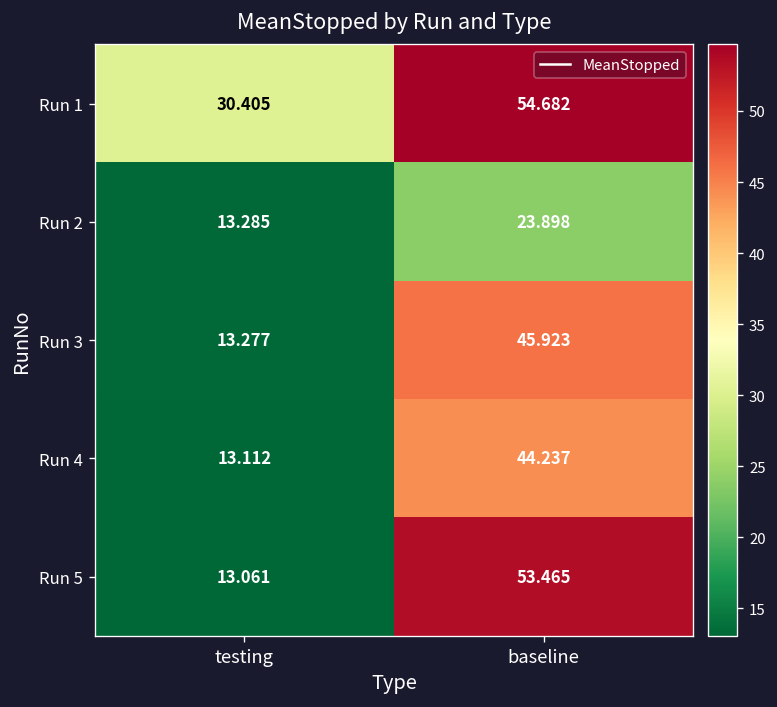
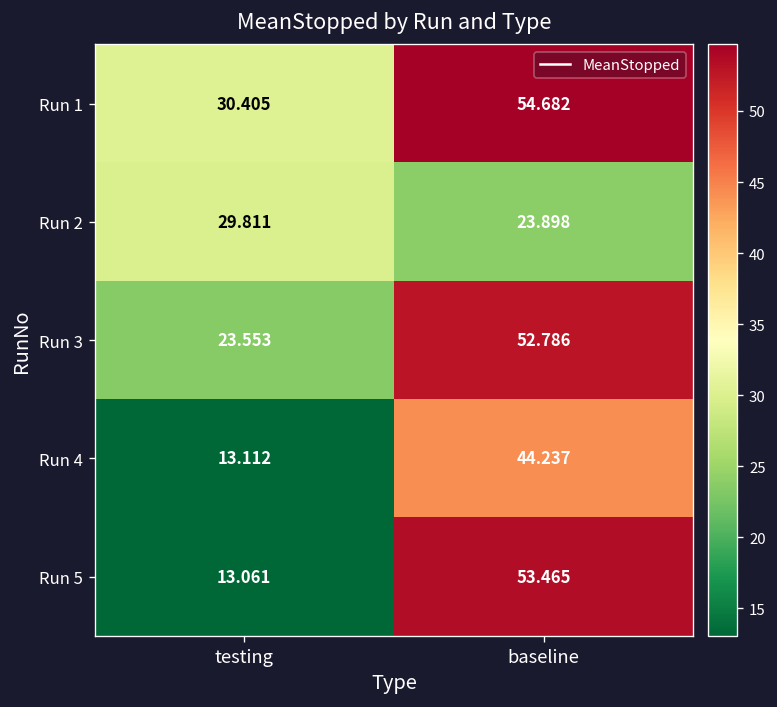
  {
    "Run 1": {
      "testing": 30.405,
      "baseline": 54.682
    },
    "Run 2": {
-     "testing": 13.285,
+     "testing": 29.811,
      "baseline": 23.898
    },
    "Run 3": {
-     "testing": 13.277,
-     "baseline": 45.923
+     "testing": 23.553,
+     "baseline": 52.786
    },
    "Run 4": {
      "testing": 13.112,
      "baseline": 44.237
    },
    "Run 5": {
      "testing": 13.061,
      "baseline": 53.465
    }
  }
